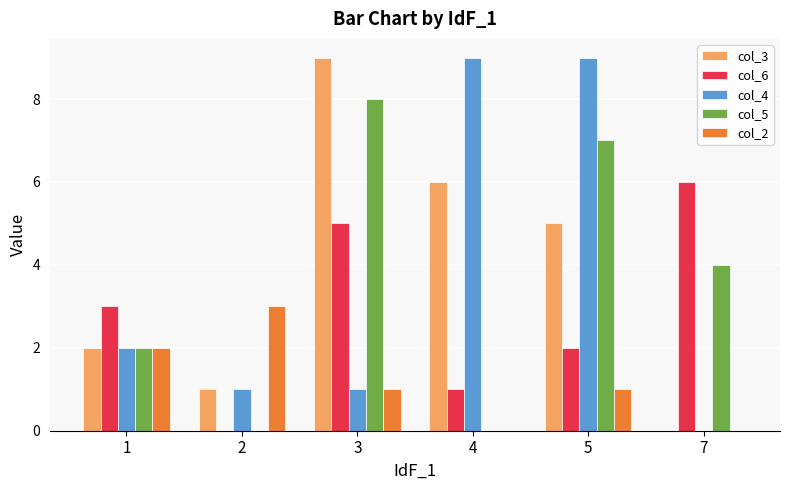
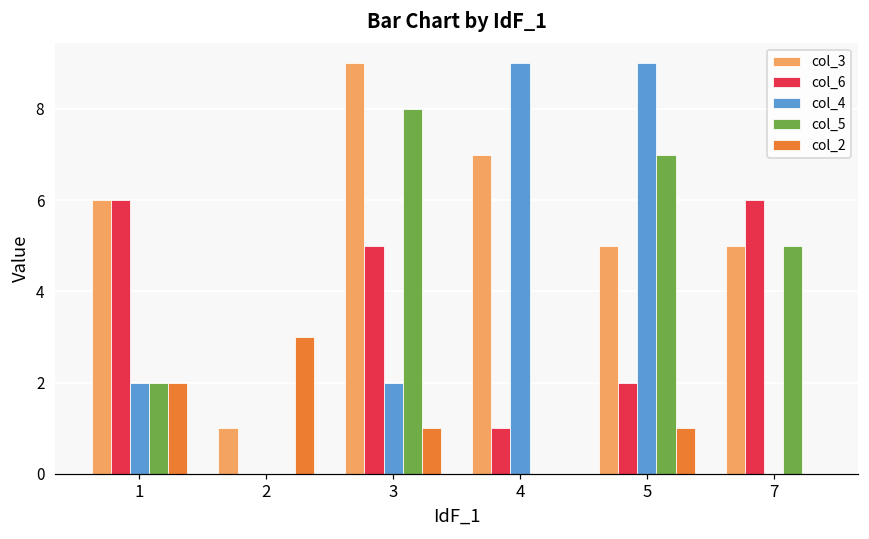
  {
    "col_3": {
-     "1": 2,
+     "1": 6,
      "2": 1,
      "3": 9,
-     "4": 6,
+     "4": 7,
      "5": 5,
-     "7": 0
+     "7": 5
    },
    "col_6": {
-     "1": 3,
+     "1": 6,
      "2": 0,
      "3": 5,
      "4": 1,
      "5": 2,
      "7": 6
    },
    "col_4": {
      "1": 2,
-     "2": 1,
-     "3": 1,
+     "2": 0,
+     "3": 2,
      "4": 9,
      "5": 9,
      "7": 0
    },
    "col_5": {
      "1": 2,
      "2": 0,
      "3": 8,
      "4": 0,
      "5": 7,
-     "7": 4
+     "7": 5
    },
    "col_2": {
      "1": 2,
      "2": 3,
      "3": 1,
      "4": 0,
      "5": 1,
      "7": 0
    }
  }
